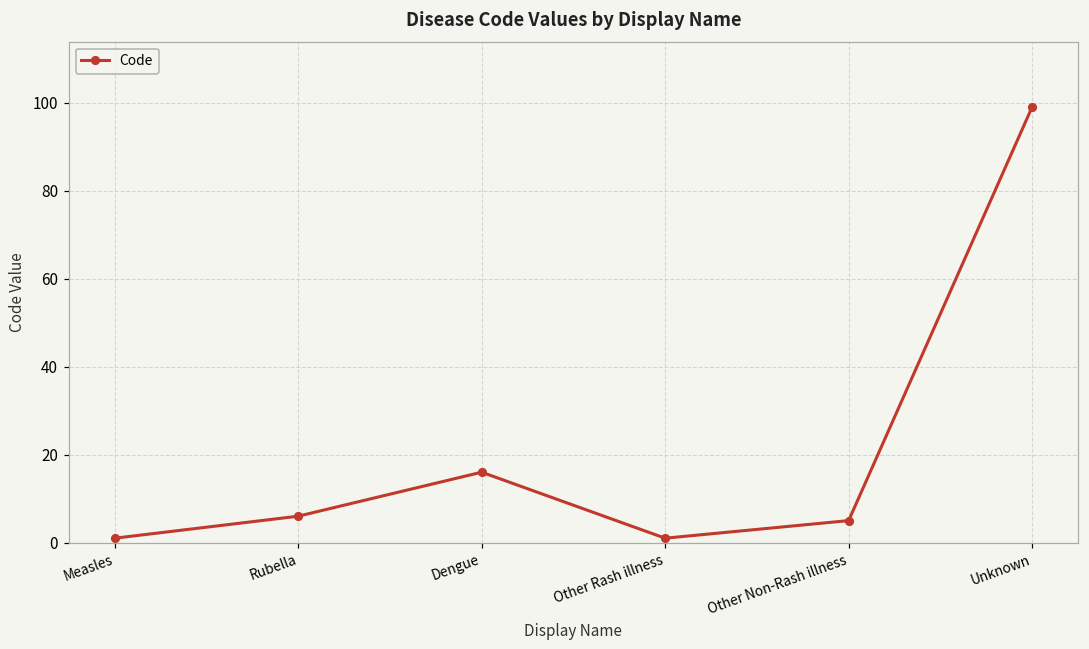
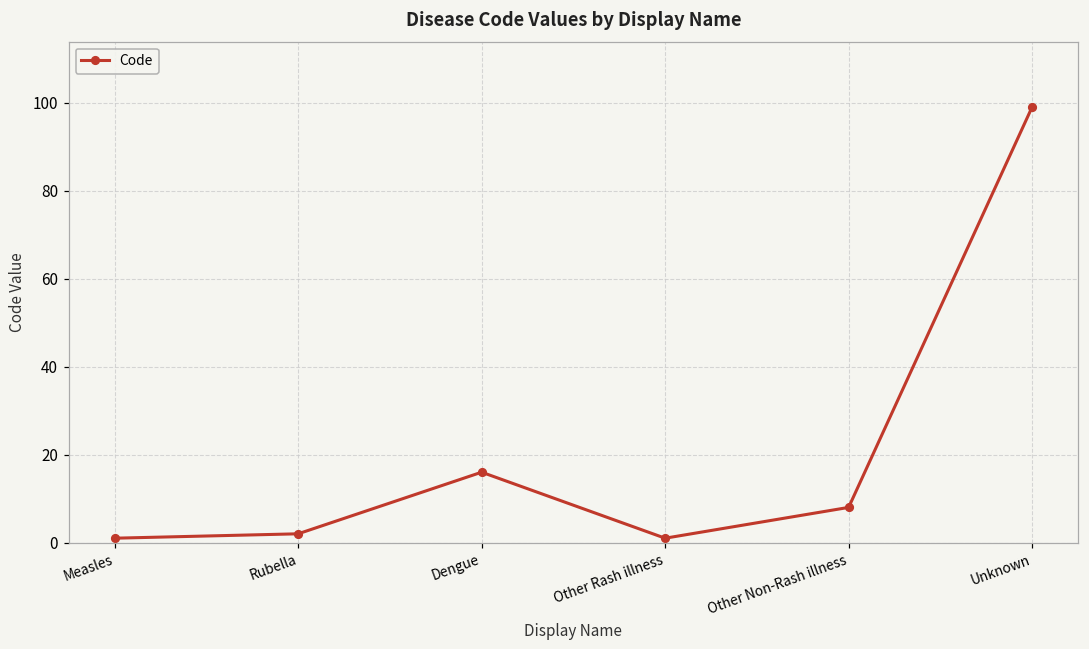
  {
    "Measles": 1,
-   "Rubella": 6,
+   "Rubella": 2,
    "Dengue": 16,
    "Other Rash illness": 1,
-   "Other Non-Rash illness": 5,
+   "Other Non-Rash illness": 8,
    "Unknown": 99
  }
